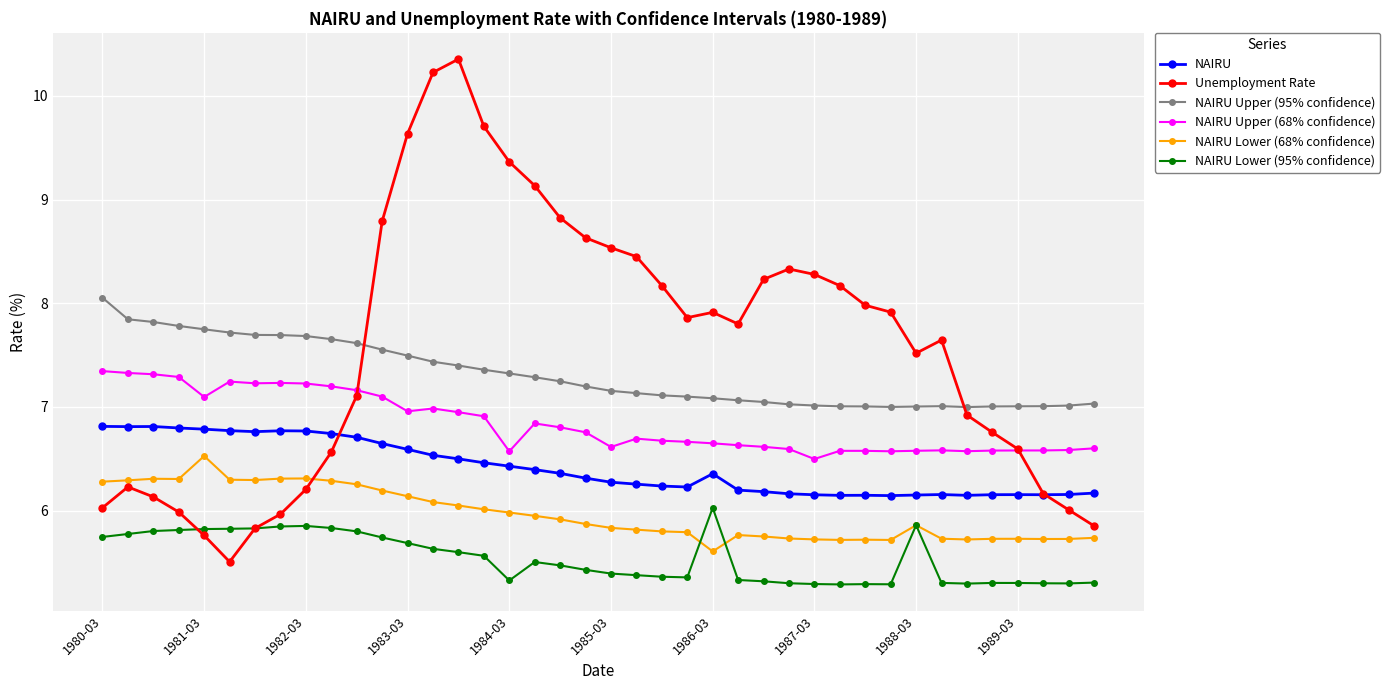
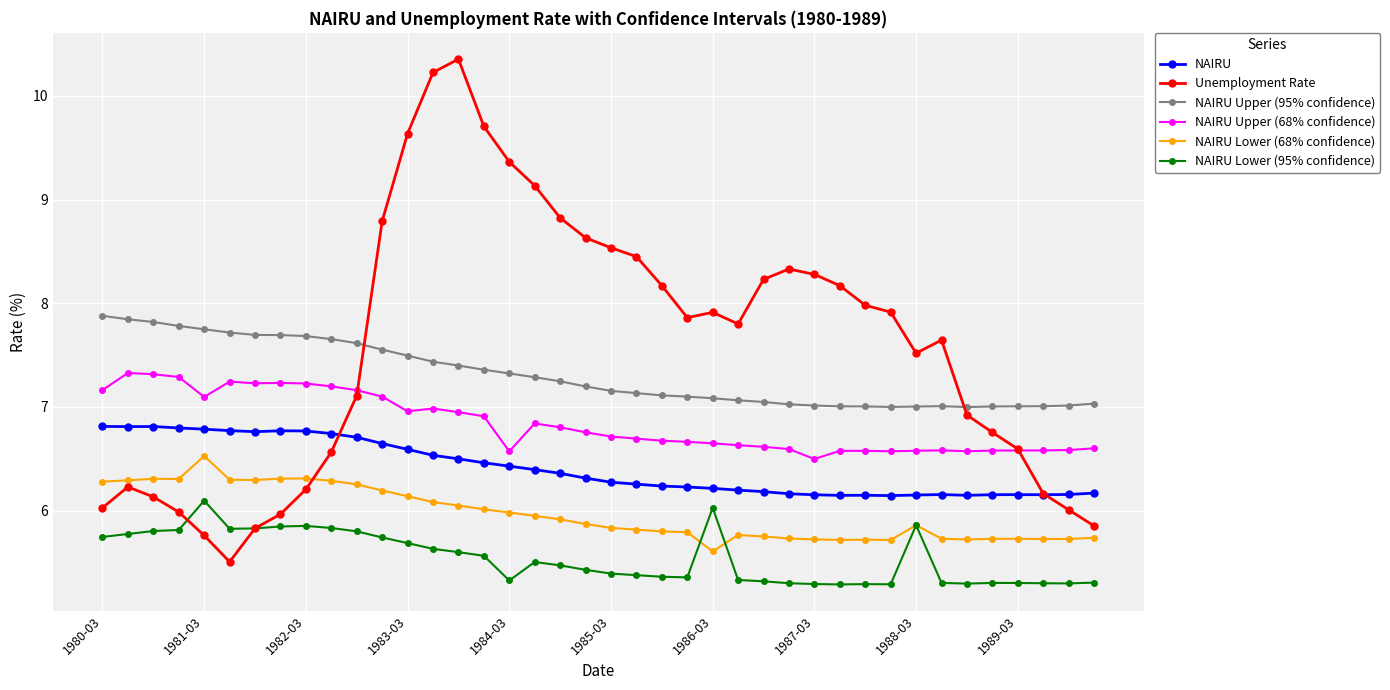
  {
    "NAIRU": {
      "1980-03": 6.81,
      "1981-03": 6.79,
      "1982-03": 6.77,
      "1983-03": 6.59,
      "1984-03": 6.43,
      "1985-03": 6.27,
-     "1986-03": 6.36,
+     "1986-03": 6.21,
      "1987-03": 6.15,
      "1988-03": 6.15,
      "1989-03": 6.15
    },
    "Unemployment Rate": {
      "1980-03": 6.03,
      "1981-03": 5.76,
      "1982-03": 6.21,
      "1983-03": 9.64,
      "1984-03": 9.36,
      "1985-03": 8.54,
      "1986-03": 7.91,
      "1987-03": 8.28,
      "1988-03": 7.52
    },
    "NAIRU Upper (95% confidence)": {
-     "1980-03": 8.05,
+     "1980-03": 7.88,
      "1981-03": 7.75,
      "1982-03": 7.68,
      "1983-03": 7.50,
      "1984-03": 7.32,
      "1985-03": 7.16,
      "1986-03": 7.08,
      "1987-03": 7.01,
      "1988-03": 7.00,
      "1989-03": 7.01
    },
    "NAIRU Upper (68% confidence)": {
-     "1980-03": 7.35,
+     "1980-03": 7.16,
      "1981-03": 7.10,
      "1982-03": 7.23,
      "1983-03": 6.96,
      "1984-03": 6.57,
-     "1985-03": 6.61,
+     "1985-03": 6.71,
      "1986-03": 6.65,
      "1987-03": 6.50,
      "1988-03": 6.58
    },
    "NAIRU Lower (68% confidence)": {
      "1980-03": 6.28,
      "1981-03": 6.53,
      "1982-03": 6.31,
      "1983-03": 6.14,
      "1984-03": 5.98,
      "1985-03": 5.83,
      "1986-03": 5.61,
      "1987-03": 5.72,
      "1989-03": 5.73
    },
    "NAIRU Lower (95% confidence)": {
      "1980-03": 5.75,
-     "1981-03": 5.82,
+     "1981-03": 6.10,
      "1982-03": 5.85,
      "1983-03": 5.69,
      "1984-03": 5.33,
      "1985-03": 5.39,
      "1986-03": 6.03,
      "1987-03": 5.29,
      "1989-03": 5.30
    }
  }
